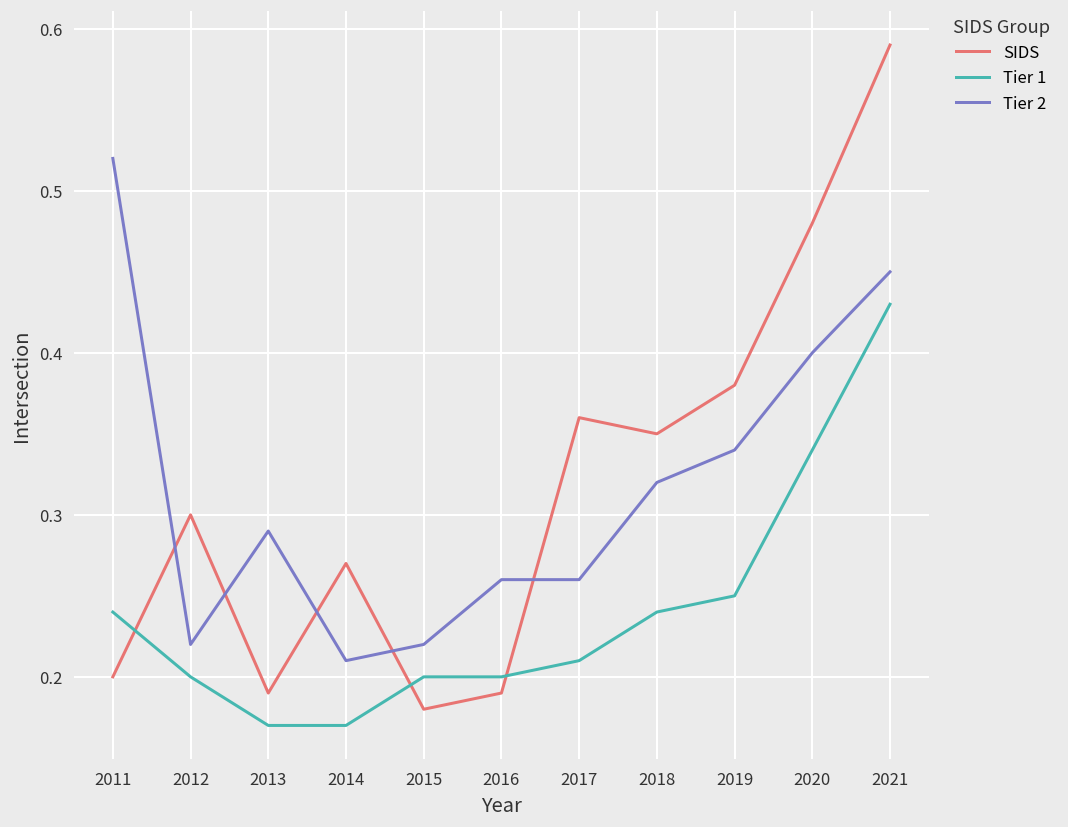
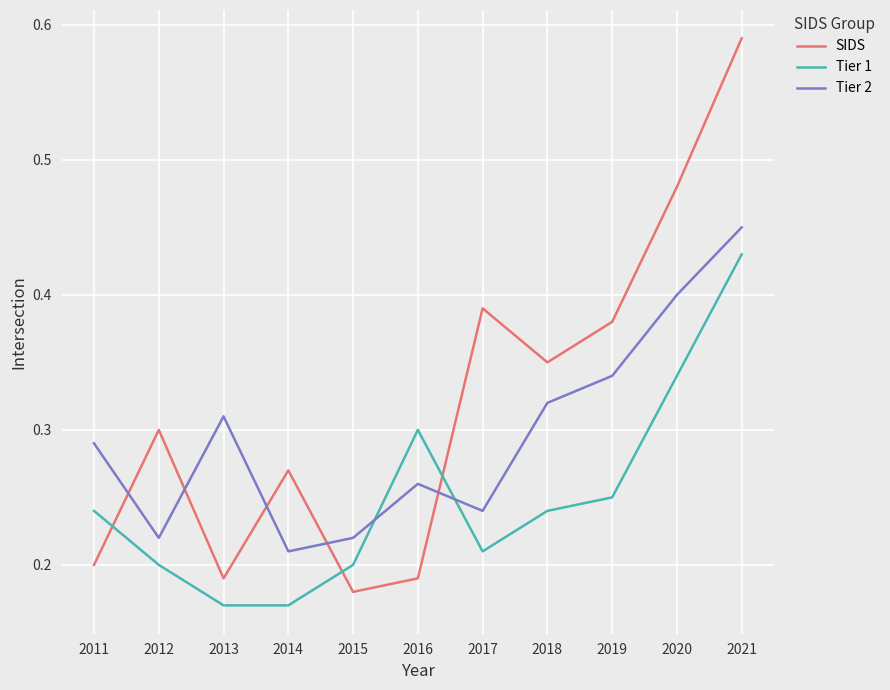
  {
    "SIDS": {
      "2011": 0.20,
      "2012": 0.30,
      "2013": 0.19,
      "2014": 0.27,
      "2015": 0.18,
      "2016": 0.19,
-     "2017": 0.36,
+     "2017": 0.39,
      "2018": 0.35,
      "2019": 0.38,
      "2020": 0.48,
      "2021": 0.59
    },
    "Tier 1": {
      "2011": 0.240,
      "2012": 0.2,
      "2013": 0.170,
      "2014": 0.170,
      "2015": 0.2,
-     "2016": 0.2,
+     "2016": 0.3,
      "2017": 0.210,
      "2018": 0.240,
      "2019": 0.250,
      "2020": 0.340,
      "2021": 0.430
    },
    "Tier 2": {
-     "2011": 0.52,
+     "2011": 0.29,
      "2012": 0.22,
-     "2013": 0.29,
+     "2013": 0.31,
      "2014": 0.21,
      "2015": 0.22,
      "2016": 0.26,
-     "2017": 0.26,
+     "2017": 0.24,
      "2018": 0.32,
      "2019": 0.34,
      "2020": 0.40,
      "2021": 0.45
    }
  }
